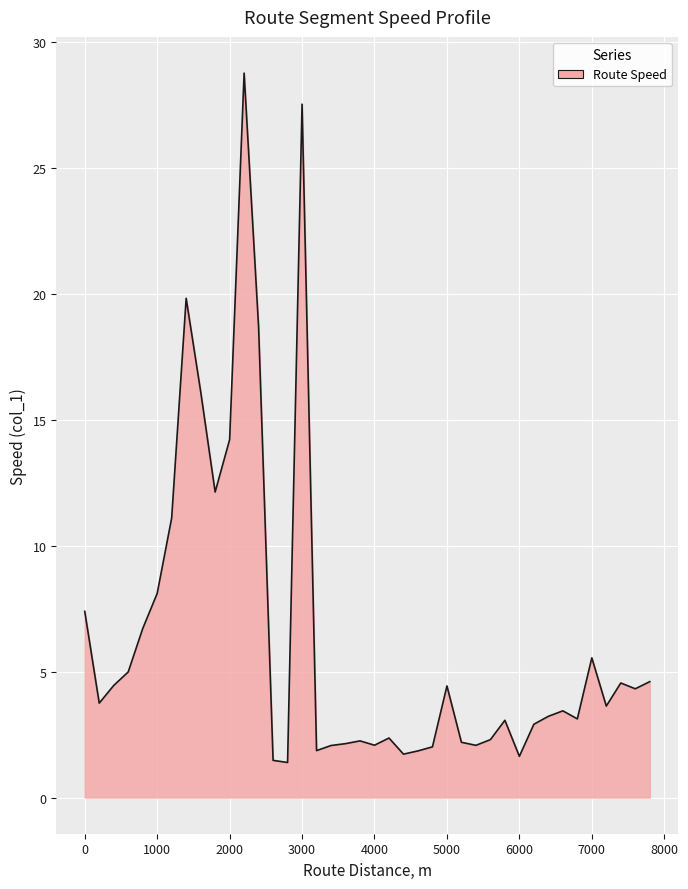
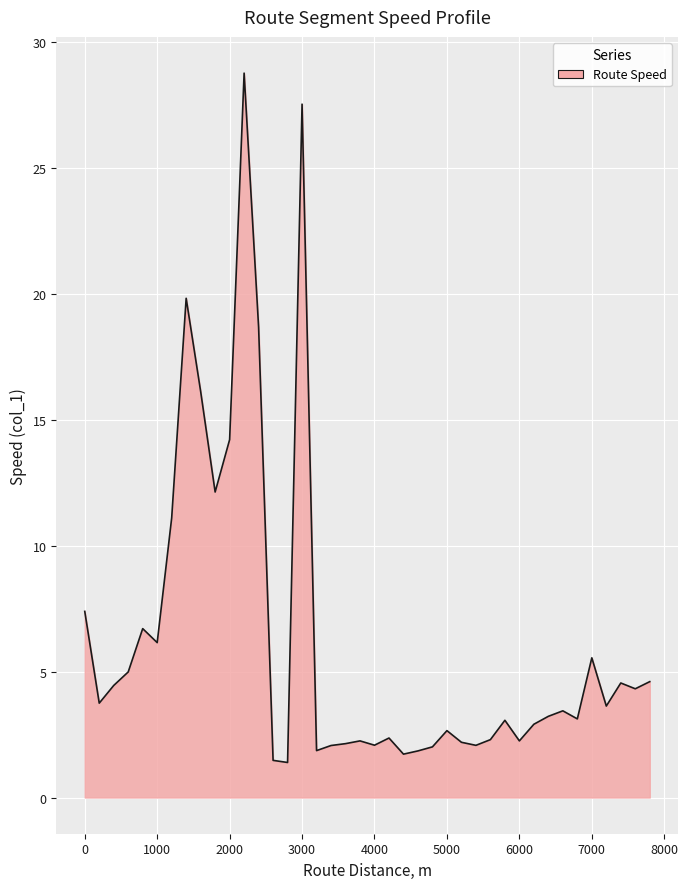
  {
    "0": 7.4,
-   "1000": 8.1,
+   "1000": 6.1,
    "2000": 14.2,
    "3000": 27.5,
    "4000": 2.1,
-   "5000": 4.4,
-   "6000": 1.6,
+   "5000": 2.7,
+   "6000": 2.2,
    "7000": 5.5
  }
